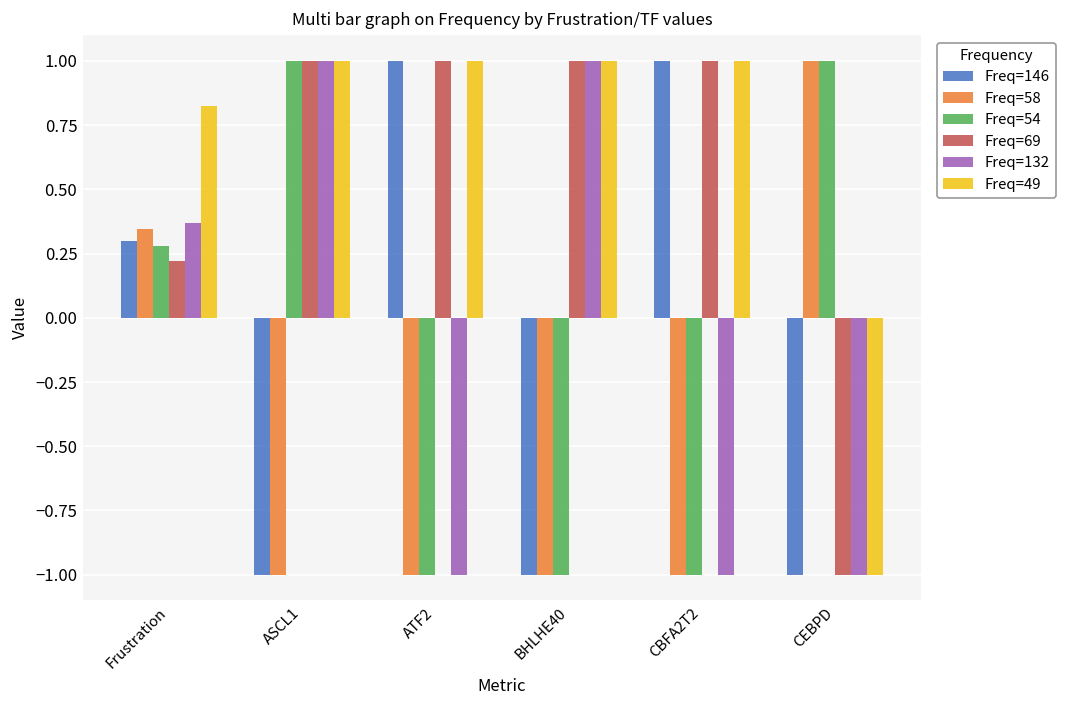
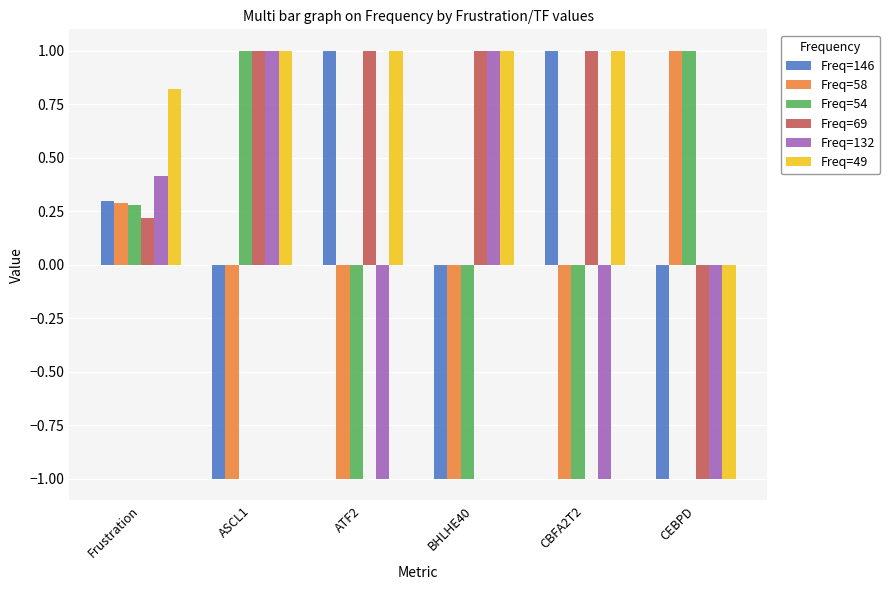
  {
    "Freq=146": {
      "Frustration": 0.30,
      "ASCL1": -1.00,
      "ATF2": 1.00,
      "BHLHE40": -1.00,
      "CBFA2T2": 1.00,
      "CEBPD": -1.00
    },
    "Freq=58": {
-     "Frustration": 0.34,
+     "Frustration": 0.29,
      "ASCL1": -1.00,
      "ATF2": -1.00,
      "BHLHE40": -1.00,
      "CBFA2T2": -1.00,
      "CEBPD": 1.00
    },
    "Freq=54": {
      "Frustration": 0.28,
      "ASCL1": 1.00,
      "ATF2": -1.00,
      "BHLHE40": -1.00,
      "CBFA2T2": -1.00,
      "CEBPD": 1.00
    },
    "Freq=69": {
      "Frustration": 0.22,
      "ASCL1": 1.00,
      "ATF2": 1.00,
      "BHLHE40": 1.00,
      "CBFA2T2": 1.00,
      "CEBPD": -1.00
    },
    "Freq=132": {
-     "Frustration": 0.37,
+     "Frustration": 0.41,
      "ASCL1": 1.00,
      "ATF2": -1.00,
      "BHLHE40": 1.00,
      "CBFA2T2": -1.00,
      "CEBPD": -1.00
    },
    "Freq=49": {
      "Frustration": 0.82,
      "ASCL1": 1.00,
      "ATF2": 1.00,
      "BHLHE40": 1.00,
      "CBFA2T2": 1.00,
      "CEBPD": -1.00
    }
  }
